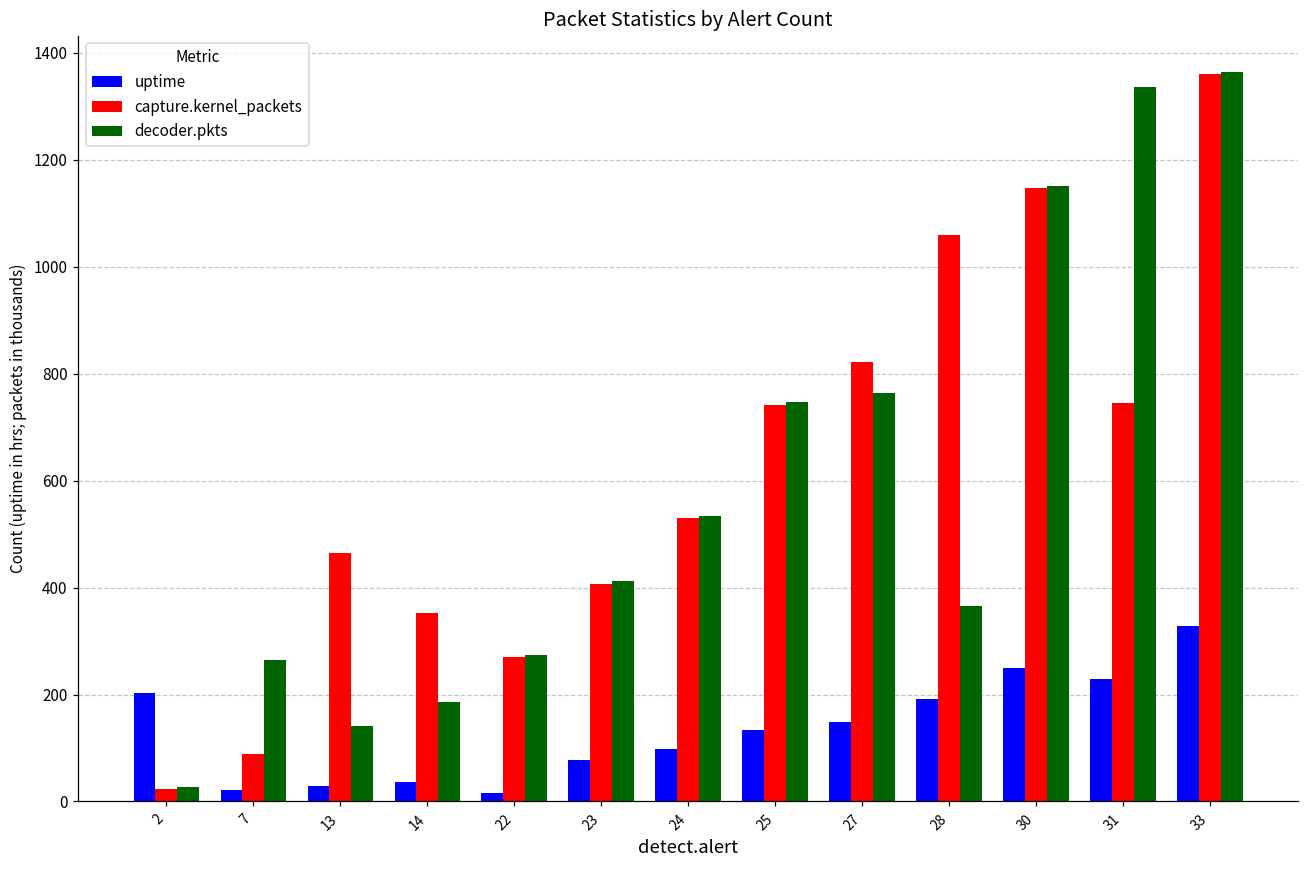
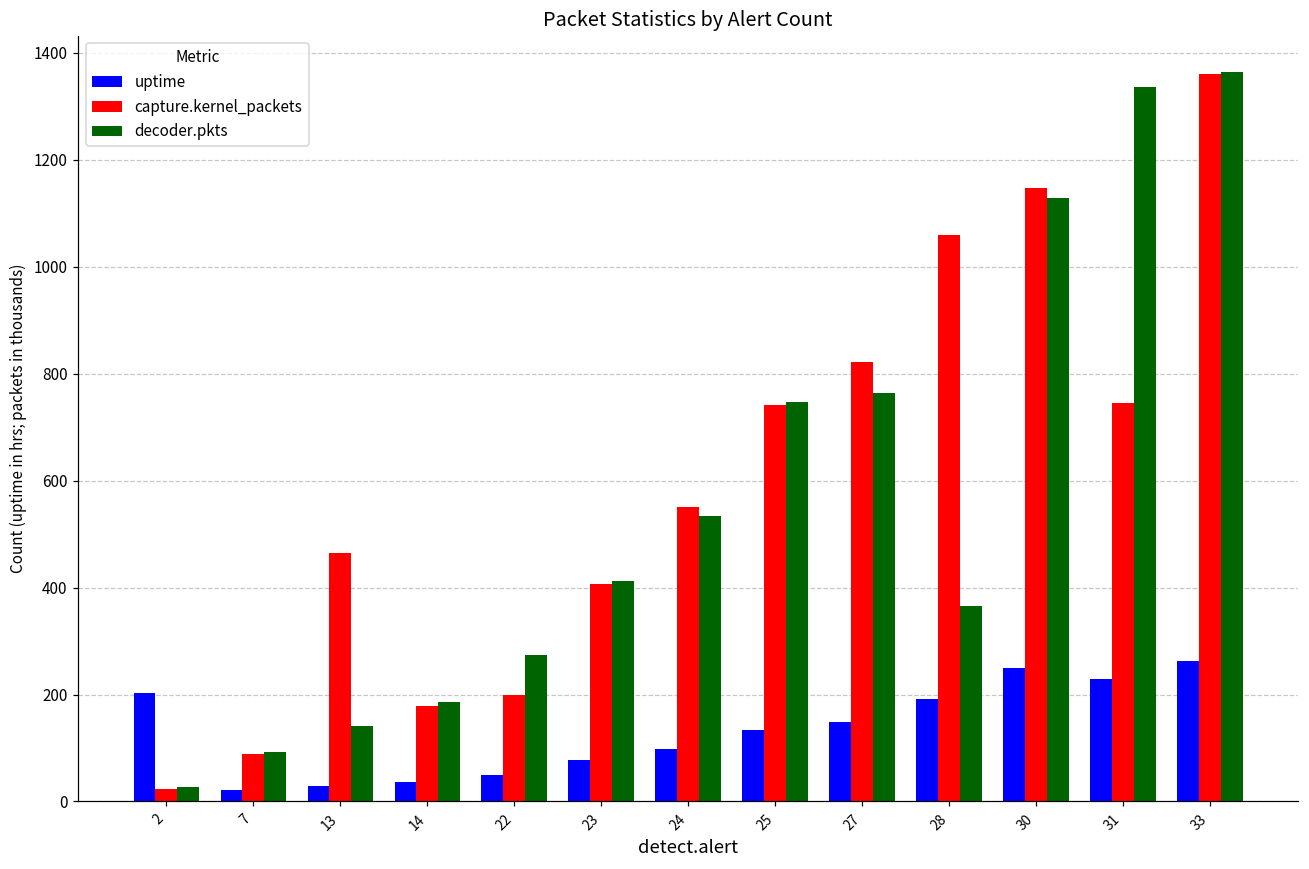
  {
    "uptime": {
      "2": 200,
      "7": 20,
      "13": 30,
      "14": 40,
-     "22": 20,
+     "22": 50,
      "23": 80,
      "24": 100,
      "25": 130,
      "27": 150,
      "28": 190,
      "30": 250,
      "31": 230,
-     "33": 330
+     "33": 260
    },
    "capture.kernel_packets": {
      "2": 20,
      "7": 90,
      "13": 460,
-     "14": 350,
-     "22": 270,
+     "14": 180,
+     "22": 200,
      "23": 410,
-     "24": 530,
+     "24": 550,
      "25": 740,
      "27": 820,
      "28": 1060,
      "30": 1150,
      "31": 750,
      "33": 1360
    },
    "decoder.pkts": {
      "2": 30,
-     "7": 260,
+     "7": 90,
      "13": 140,
      "14": 190,
      "22": 270,
      "23": 410,
      "24": 530,
      "25": 750,
      "27": 760,
      "28": 370,
-     "30": 1150,
+     "30": 1130,
      "31": 1340,
      "33": 1360
    }
  }
